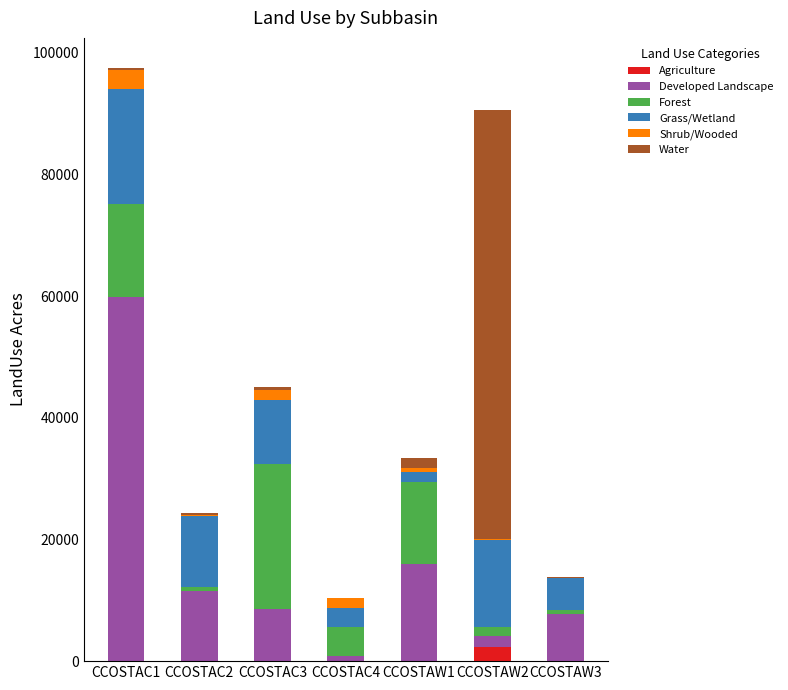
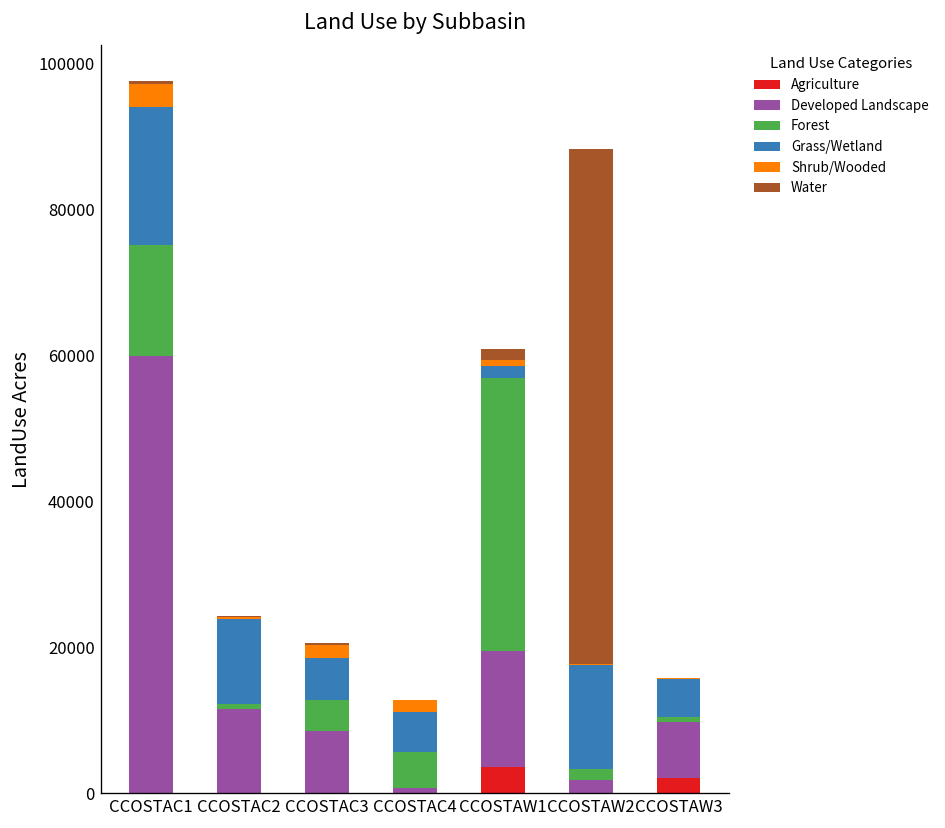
  {
    "Agriculture": {
      "CCOSTAC2": 0,
-     "CCOSTAW1": 0,
-     "CCOSTAW2": 2000,
-     "CCOSTAW3": 0
+     "CCOSTAW1": 4000,
+     "CCOSTAW2": 0,
+     "CCOSTAW3": 2000
    },
    "Developed Landscape": {
      "CCOSTAC1": 60000,
      "CCOSTAC2": 12000,
      "CCOSTAC3": 9000,
      "CCOSTAC4": 1000,
      "CCOSTAW1": 16000,
      "CCOSTAW2": 2000,
      "CCOSTAW3": 8000
    },
    "Forest": {
      "CCOSTAC1": 15000,
      "CCOSTAC2": 1000,
-     "CCOSTAC3": 24000,
+     "CCOSTAC3": 4000,
      "CCOSTAC4": 5000,
-     "CCOSTAW1": 13000,
+     "CCOSTAW1": 37000,
      "CCOSTAW2": 2000,
      "CCOSTAW3": 1000
    },
    "Grass/Wetland": {
      "CCOSTAC1": 19000,
      "CCOSTAC2": 12000,
-     "CCOSTAC3": 10000,
-     "CCOSTAC4": 3000,
+     "CCOSTAC3": 6000,
+     "CCOSTAC4": 5000,
      "CCOSTAW1": 2000,
      "CCOSTAW2": 14000,
      "CCOSTAW3": 5000
    },
    "Shrub/Wooded": {
      "CCOSTAC1": 3000,
      "CCOSTAC3": 2000,
      "CCOSTAC4": 2000,
      "CCOSTAW1": 1000
    },
    "Water": {
      "CCOSTAW1": 2000,
      "CCOSTAW2": 71000
    }
  }
